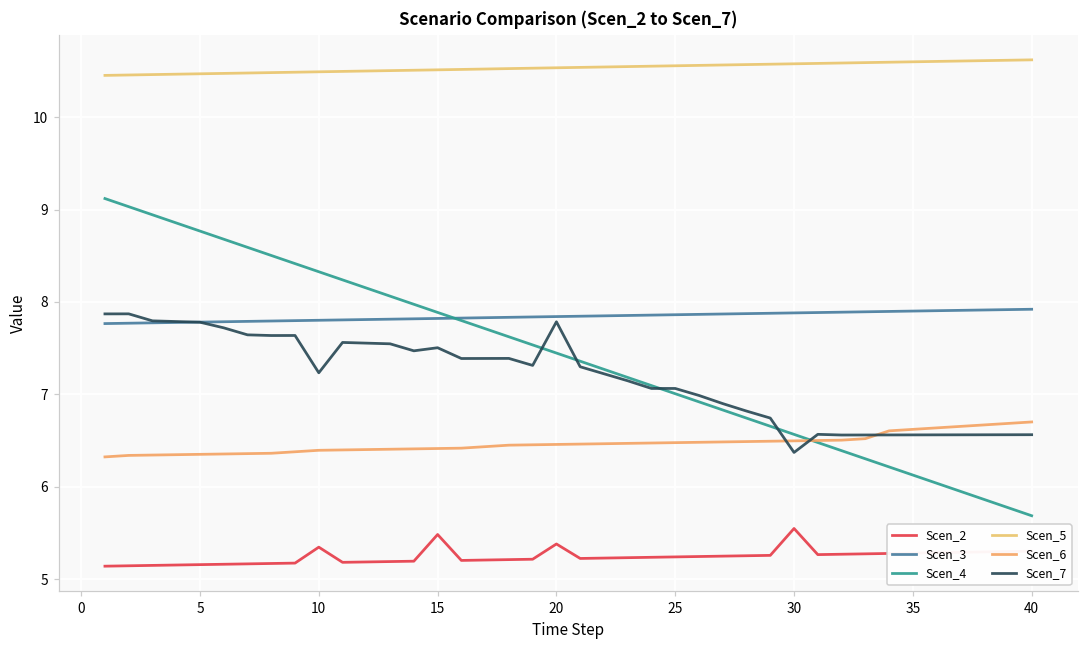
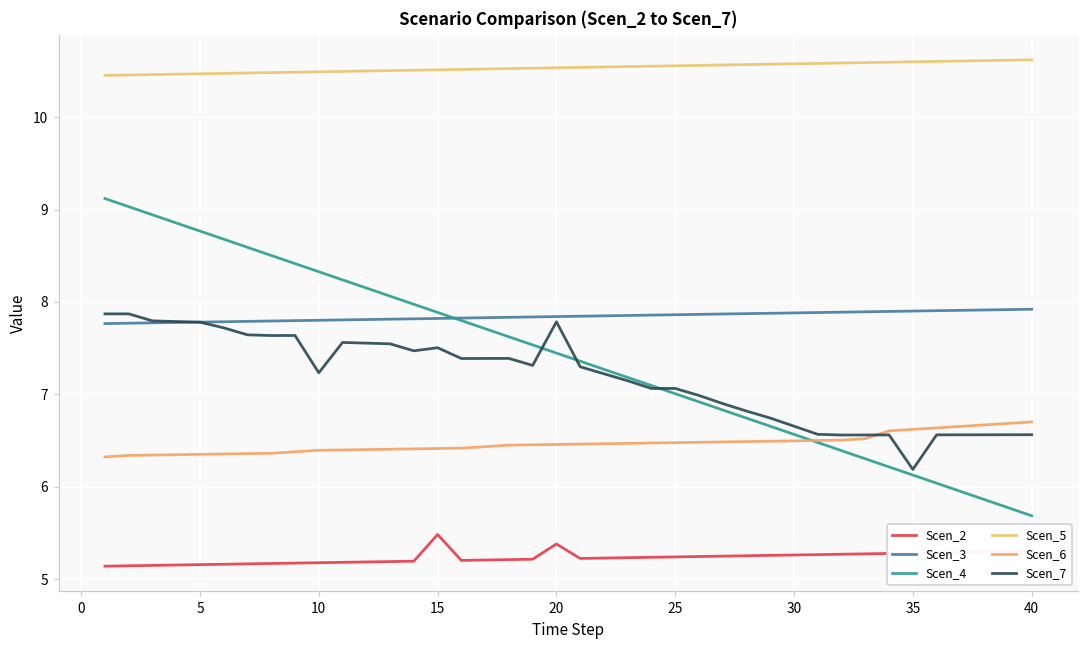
  {
    "Scen_2": {
      "5": 5.2,
-     "10": 5.3,
+     "10": 5.2,
      "15": 5.5,
      "20": 5.4,
      "25": 5.2,
-     "30": 5.5
+     "30": 5.3
    },
    "Scen_7": {
      "10": 7.2,
      "15": 7.5,
      "20": 7.8,
      "25": 7.1,
-     "30": 6.4,
-     "35": 6.6,
+     "30": 6.7,
+     "35": 6.2,
      "40": 6.6
    }
  }
